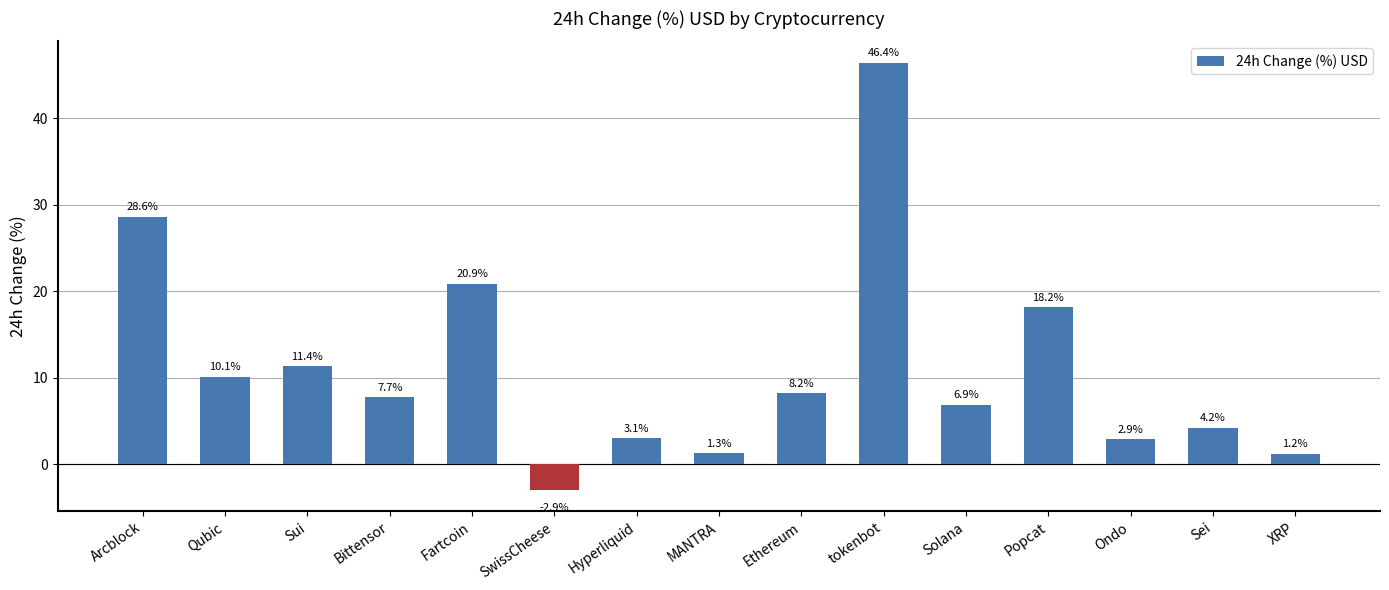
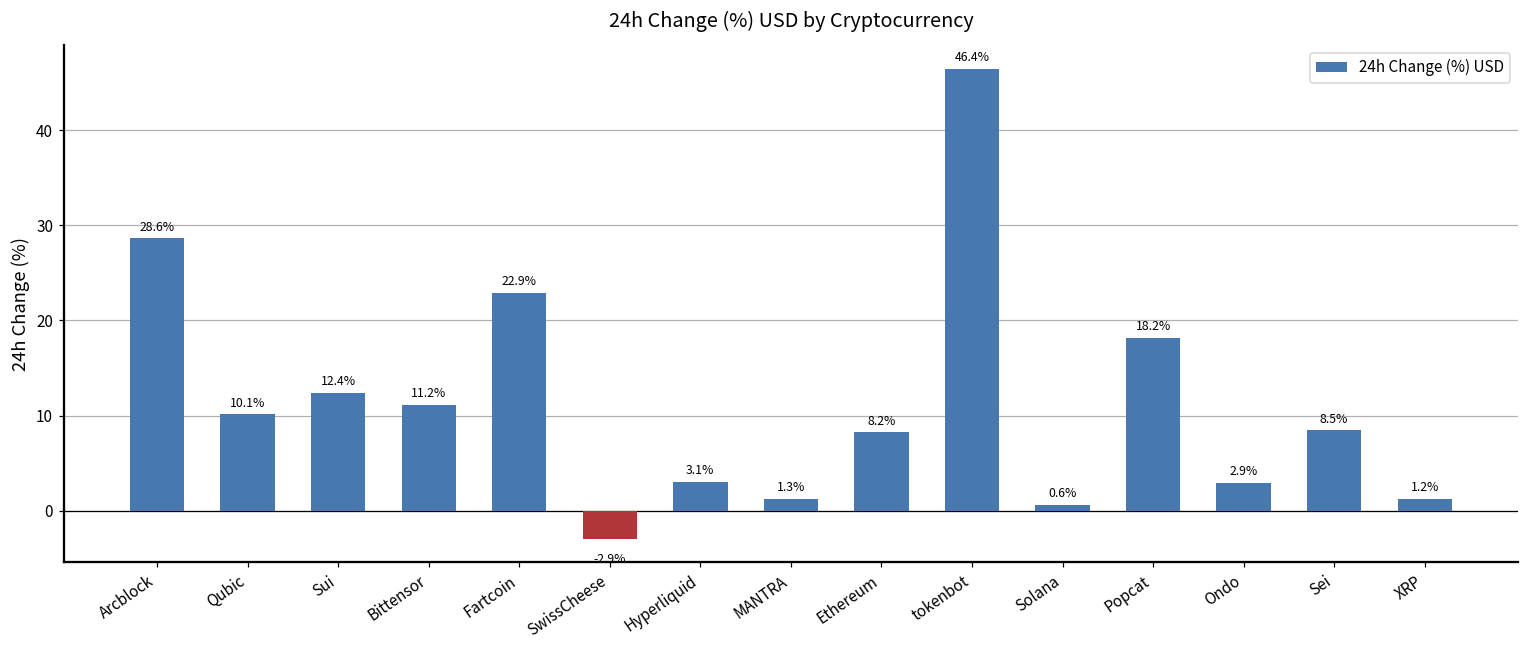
  {
    "Arcblock": "28.6%",
    "Qubic": "10.1%",
-   "Sui": "11.4%",
-   "Bittensor": "7.7%",
-   "Fartcoin": "20.9%",
+   "Sui": "12.4%",
+   "Bittensor": "11.2%",
+   "Fartcoin": "22.9%",
    "SwissCheese": "-2.9%",
    "Hyperliquid": "3.1%",
    "MANTRA": "1.3%",
    "Ethereum": "8.2%",
    "tokenbot": "46.4%",
-   "Solana": "6.9%",
+   "Solana": "0.6%",
    "Popcat": "18.2%",
    "Ondo": "2.9%",
-   "Sei": "4.2%",
+   "Sei": "8.5%",
    "XRP": "1.2%"
  }
